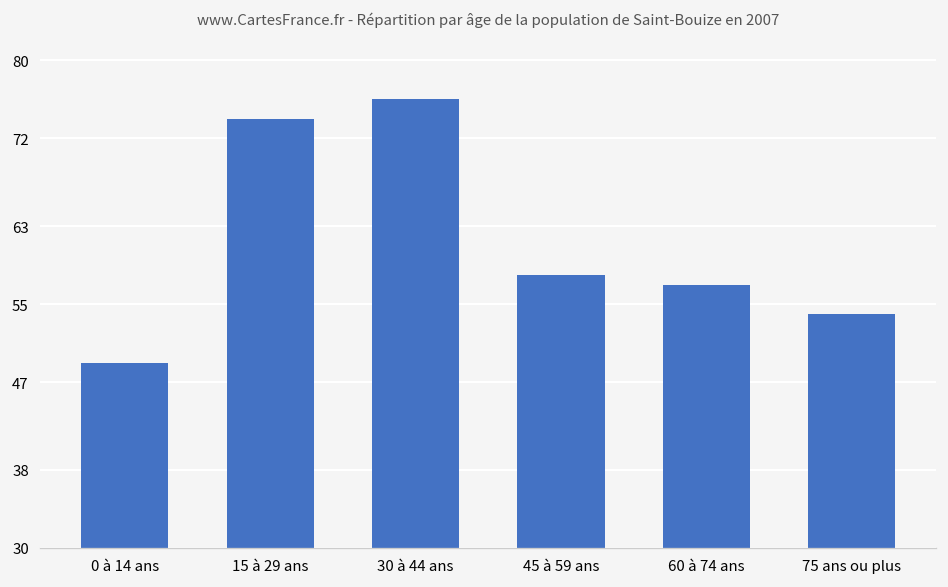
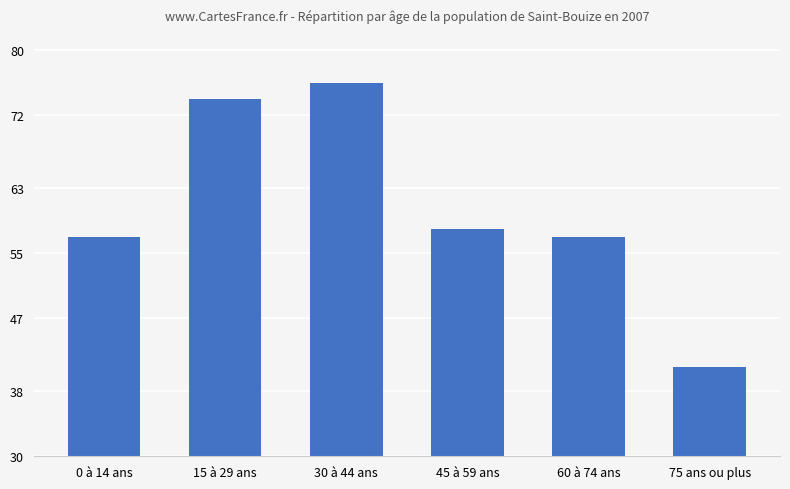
  {
-   "0 à 14 ans": 49,
+   "0 à 14 ans": 57,
    "15 à 29 ans": 74,
    "30 à 44 ans": 76,
    "45 à 59 ans": 58,
    "60 à 74 ans": 57,
-   "75 ans ou plus": 54
+   "75 ans ou plus": 41
  }
